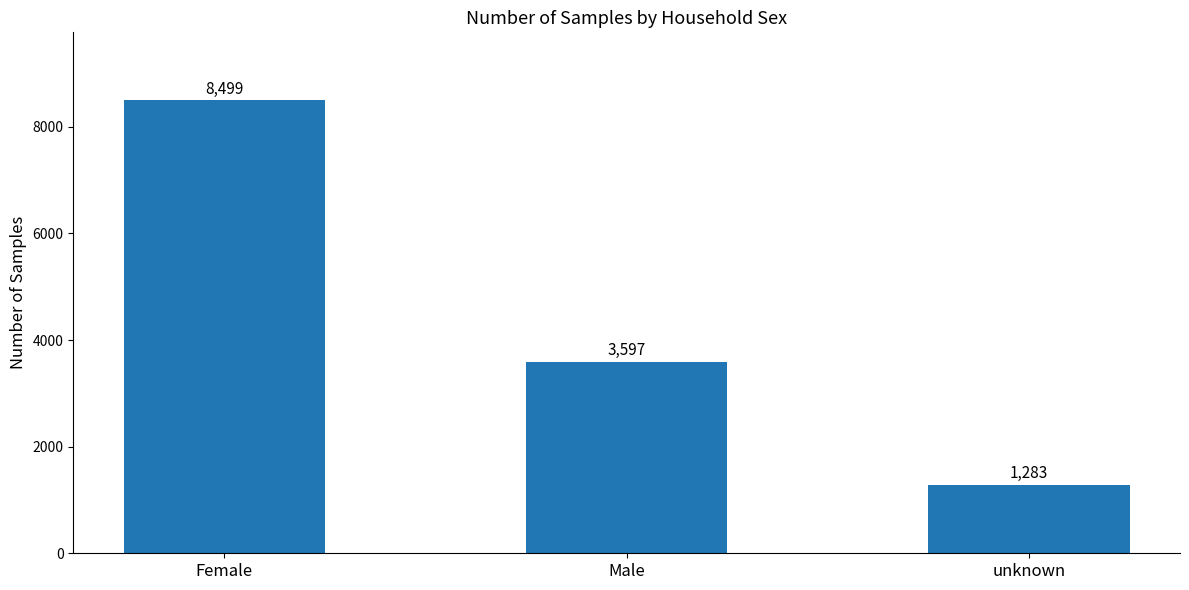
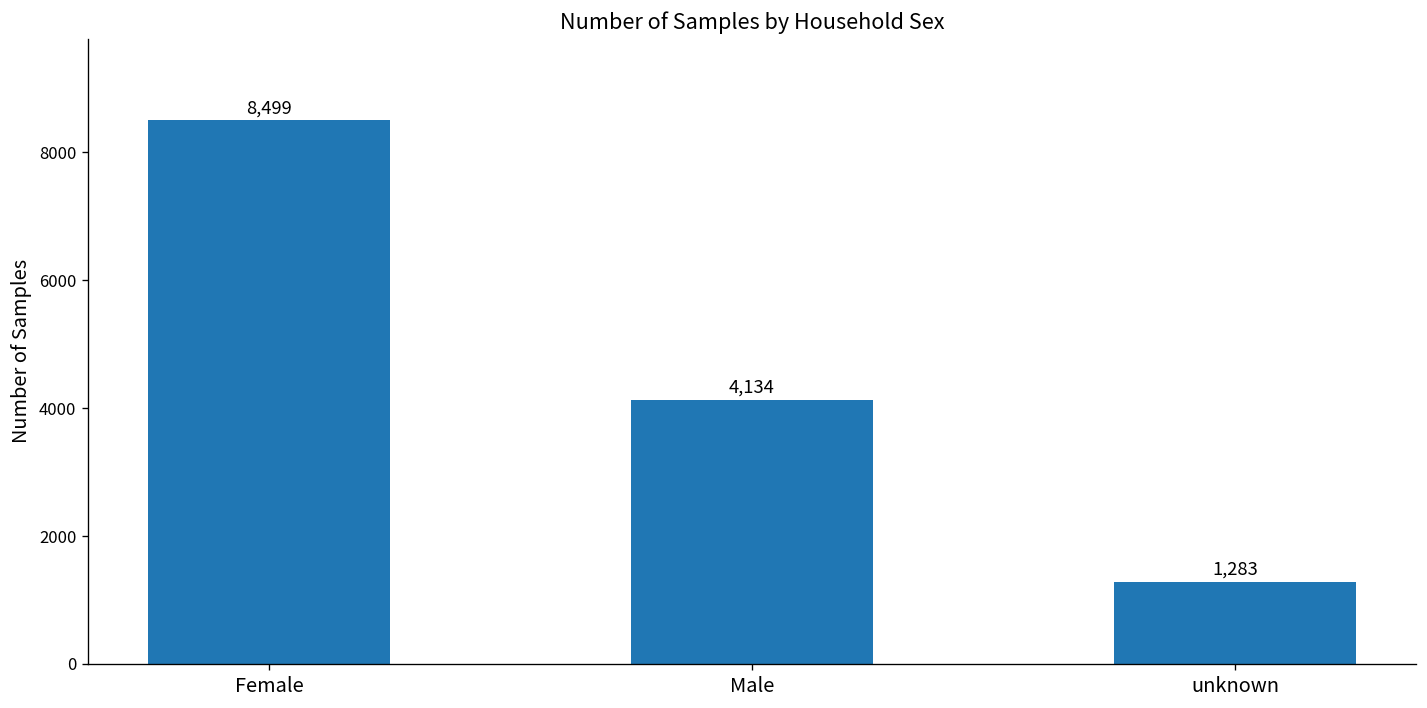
  {
    "Female": "8,499",
-   "Male": "3,597",
+   "Male": "4,134",
    "unknown": "1,283"
  }
